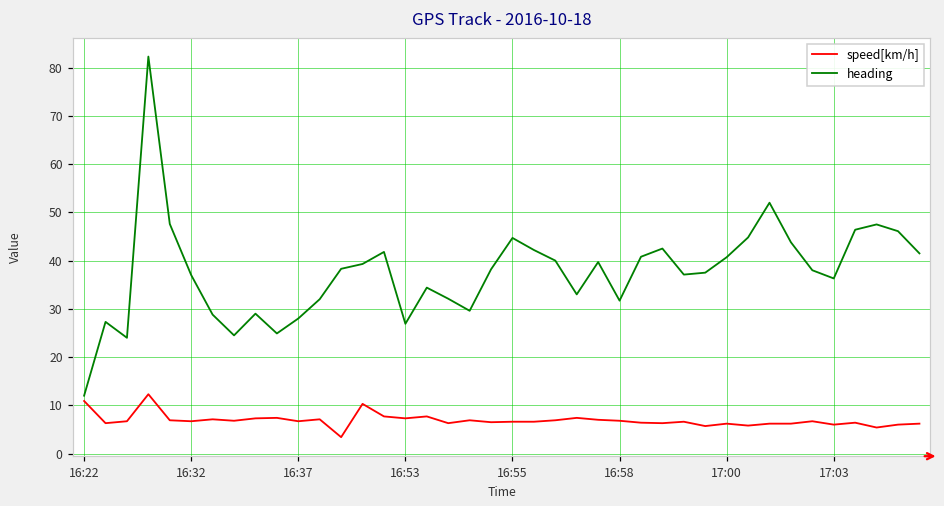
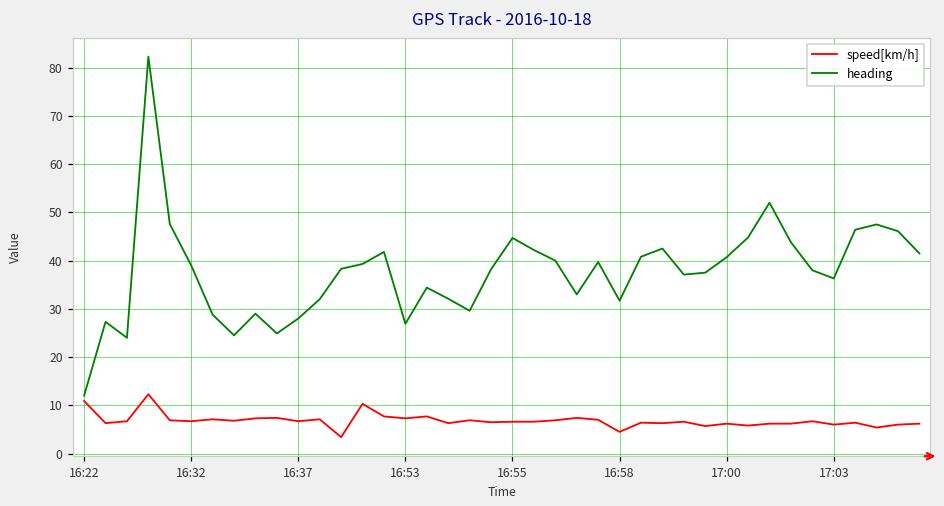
  {
    "speed[km/h]": {
      "16:22": 11,
      "16:32": 7,
-     "16:58": 7
+     "16:58": 5
    },
    "heading": {
      "16:22": 12,
-     "16:32": 37,
+     "16:32": 39,
      "16:58": 32
    }
  }
